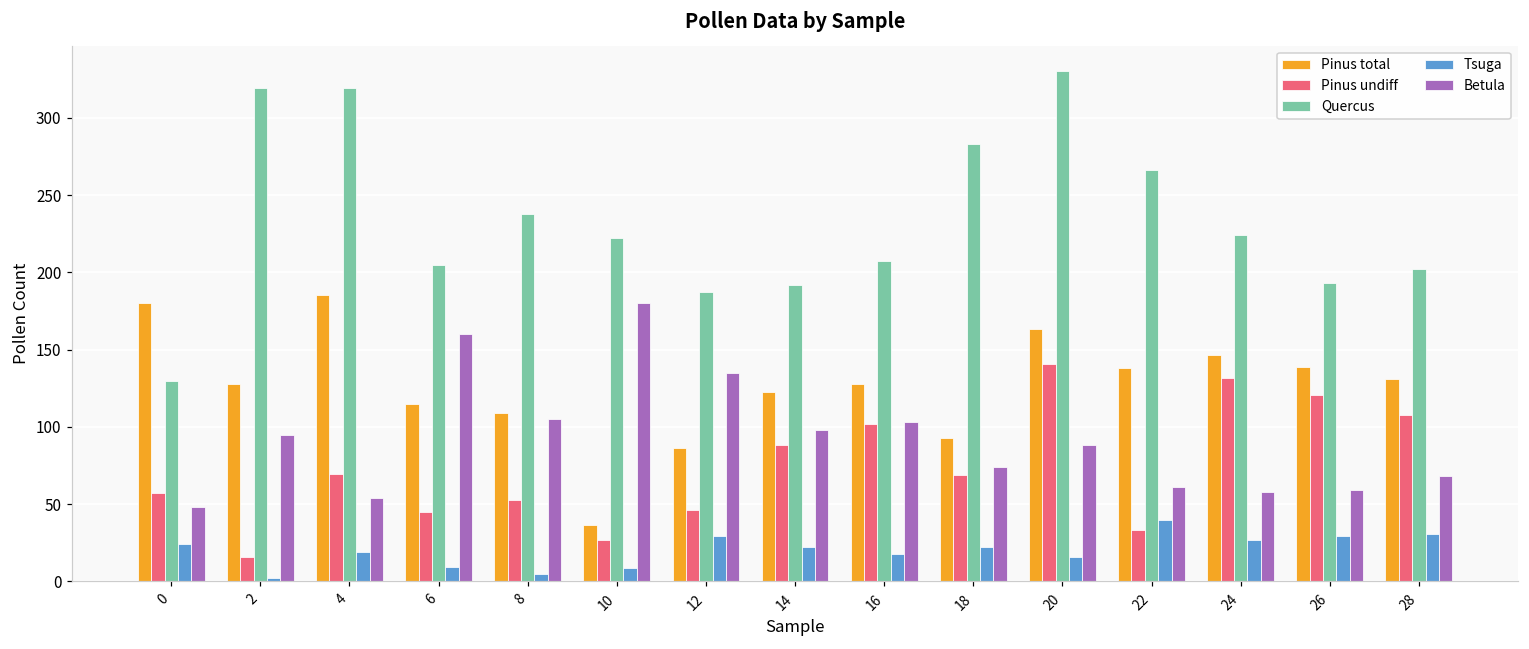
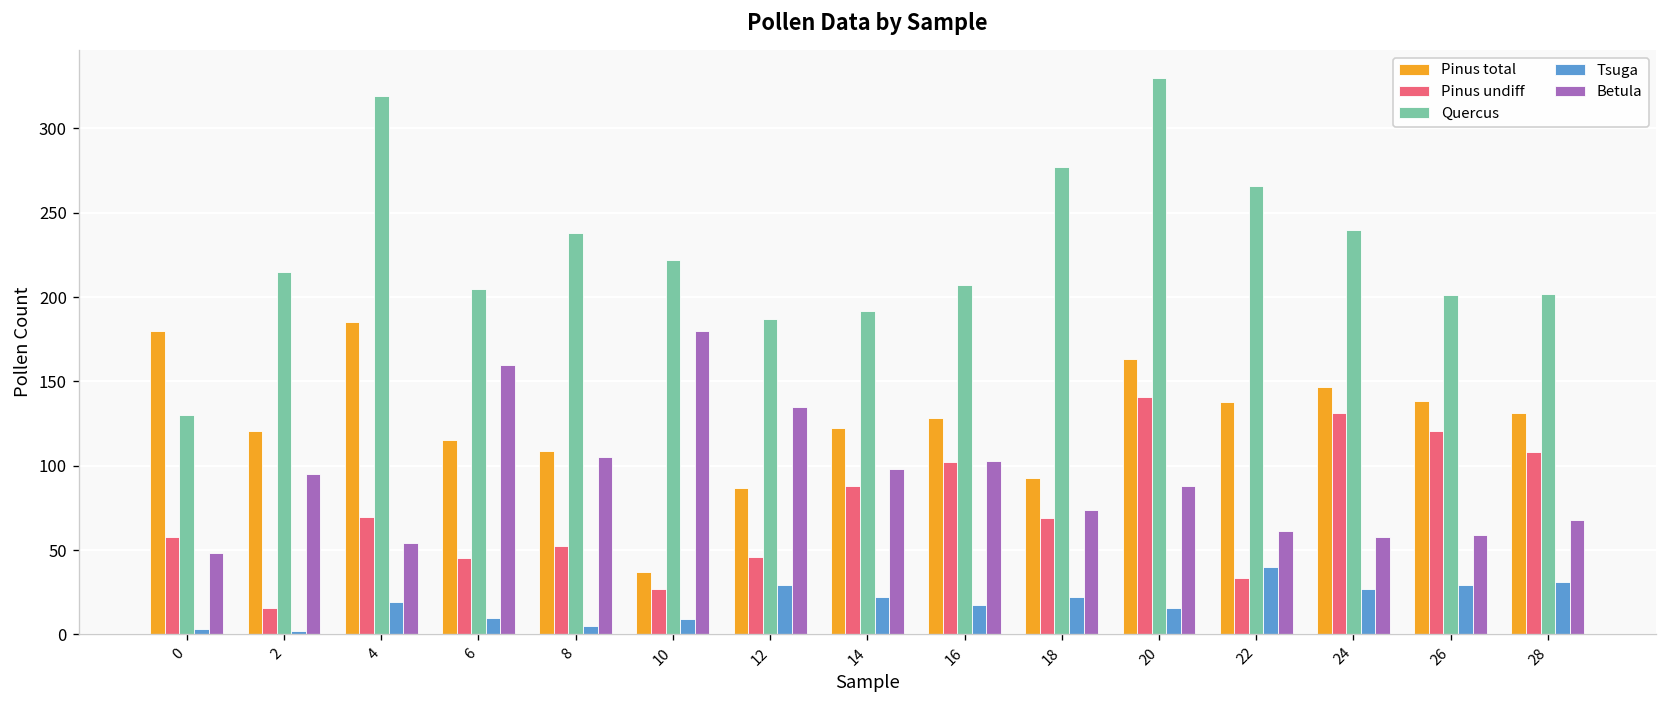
  {
    "Pinus total": {
      "0": 180,
-     "2": 128,
+     "2": 120,
      "4": 186,
      "6": 115,
      "8": 109,
      "10": 37,
      "12": 87,
      "14": 123,
      "16": 128,
      "18": 93,
      "20": 164,
      "22": 138,
      "24": 147,
      "26": 139,
      "28": 131
    },
    "Pinus undiff": {
      "0": 58,
      "2": 16,
      "4": 70,
      "6": 45,
      "8": 53,
      "10": 27,
      "12": 46,
      "14": 88,
      "16": 102,
      "18": 69,
      "20": 141,
      "22": 34,
      "24": 132,
      "26": 121,
      "28": 108
    },
    "Quercus": {
      "0": 130,
-     "2": 319,
+     "2": 215,
      "4": 319,
      "6": 205,
      "8": 238,
      "10": 222,
      "12": 187,
      "14": 192,
      "16": 207,
-     "18": 283,
+     "18": 277,
      "20": 330,
      "22": 266,
-     "24": 224,
-     "26": 193,
+     "24": 240,
+     "26": 201,
      "28": 202
    },
    "Tsuga": {
-     "0": 24,
+     "0": 3,
      "2": 2,
      "4": 19,
      "6": 10,
      "8": 5,
      "10": 9,
      "12": 29,
      "14": 22,
      "16": 18,
      "18": 22,
      "20": 16,
      "22": 40,
      "24": 27,
      "26": 30,
      "28": 31
    },
    "Betula": {
      "0": 48,
      "2": 95,
      "4": 54,
      "6": 160,
      "8": 105,
      "10": 180,
      "12": 135,
      "14": 98,
      "16": 103,
      "18": 74,
      "20": 88,
      "22": 61,
      "24": 58,
      "26": 59,
      "28": 68
    }
  }
